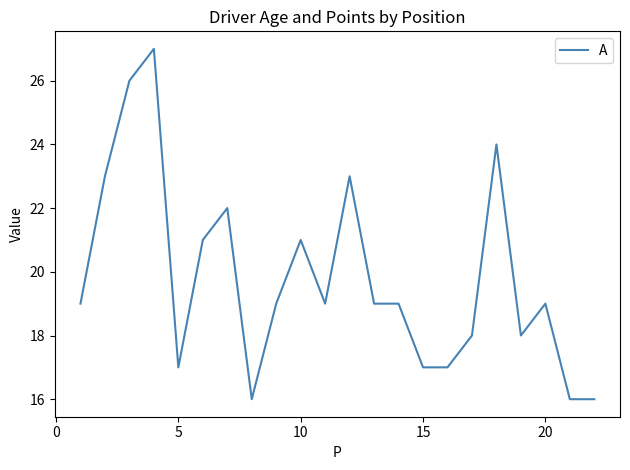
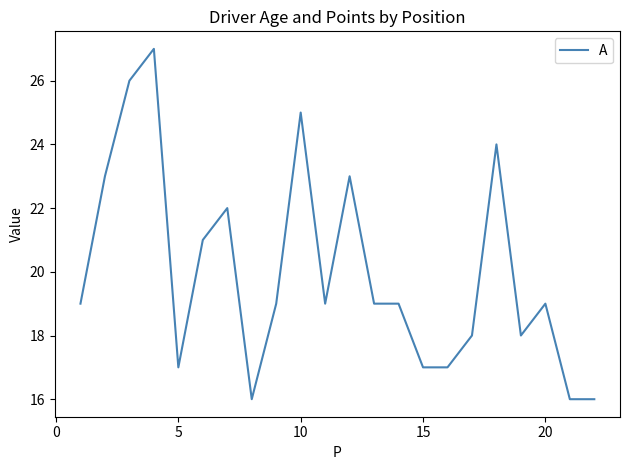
  {
    "5": 17,
-   "10": 21,
+   "10": 25,
    "15": 17,
    "20": 19
  }
